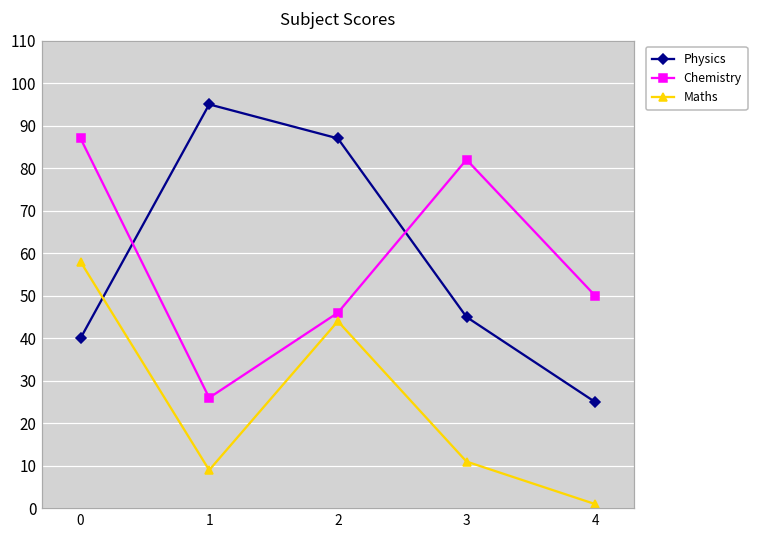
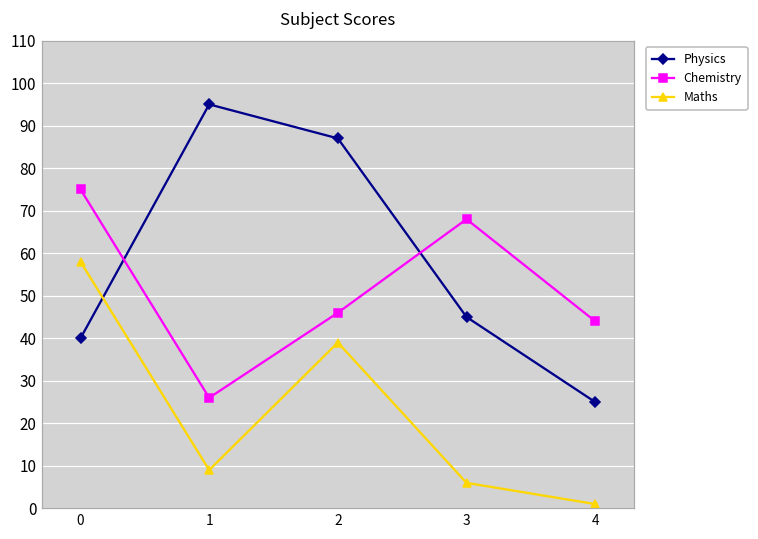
  {
    "Physics": {
      "0": 40,
      "1": 95,
      "2": 87,
      "3": 45,
      "4": 25
    },
    "Chemistry": {
-     "0": 87,
+     "0": 75,
      "1": 26,
      "2": 46,
-     "3": 82,
-     "4": 50
+     "3": 68,
+     "4": 44
    },
    "Maths": {
      "0": 58,
      "1": 9,
-     "2": 44,
-     "3": 11,
+     "2": 39,
+     "3": 6,
      "4": 1
    }
  }
